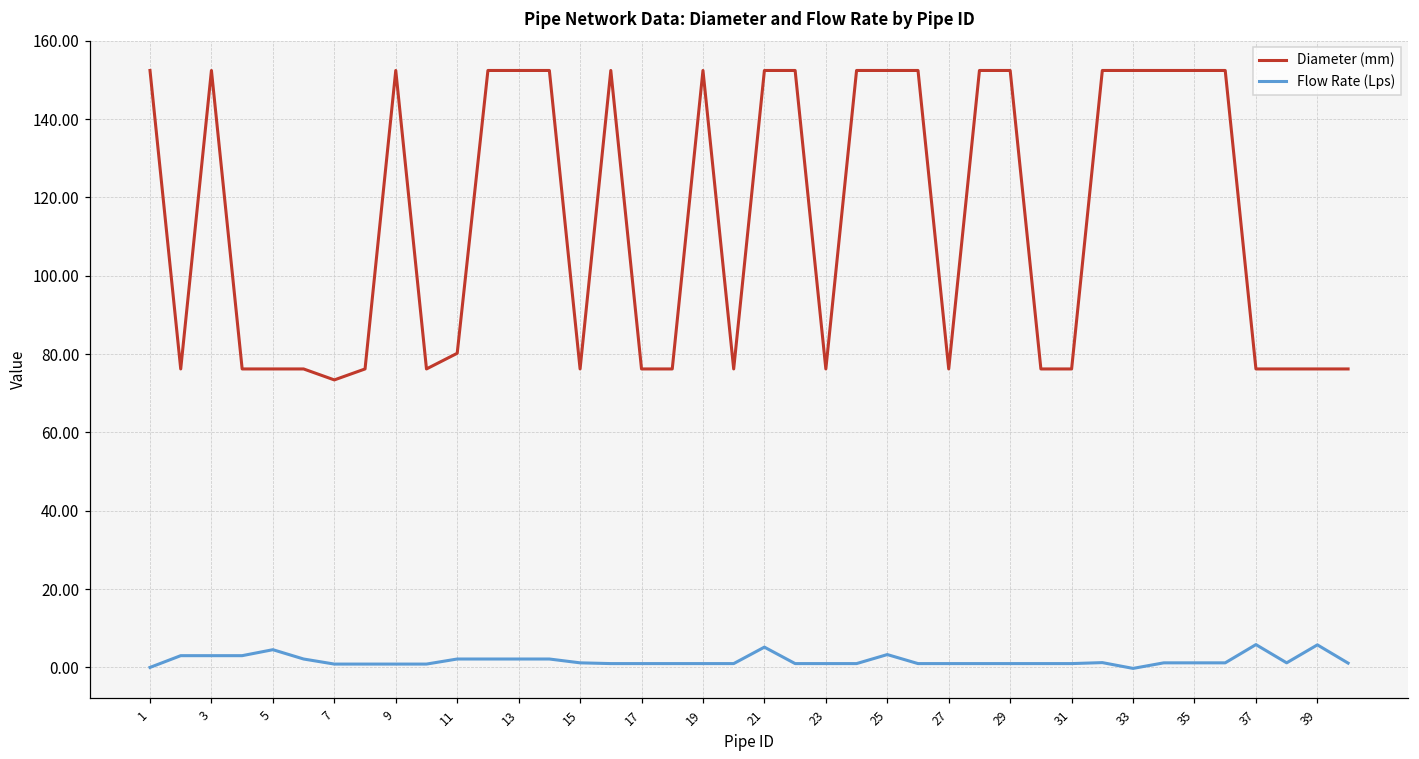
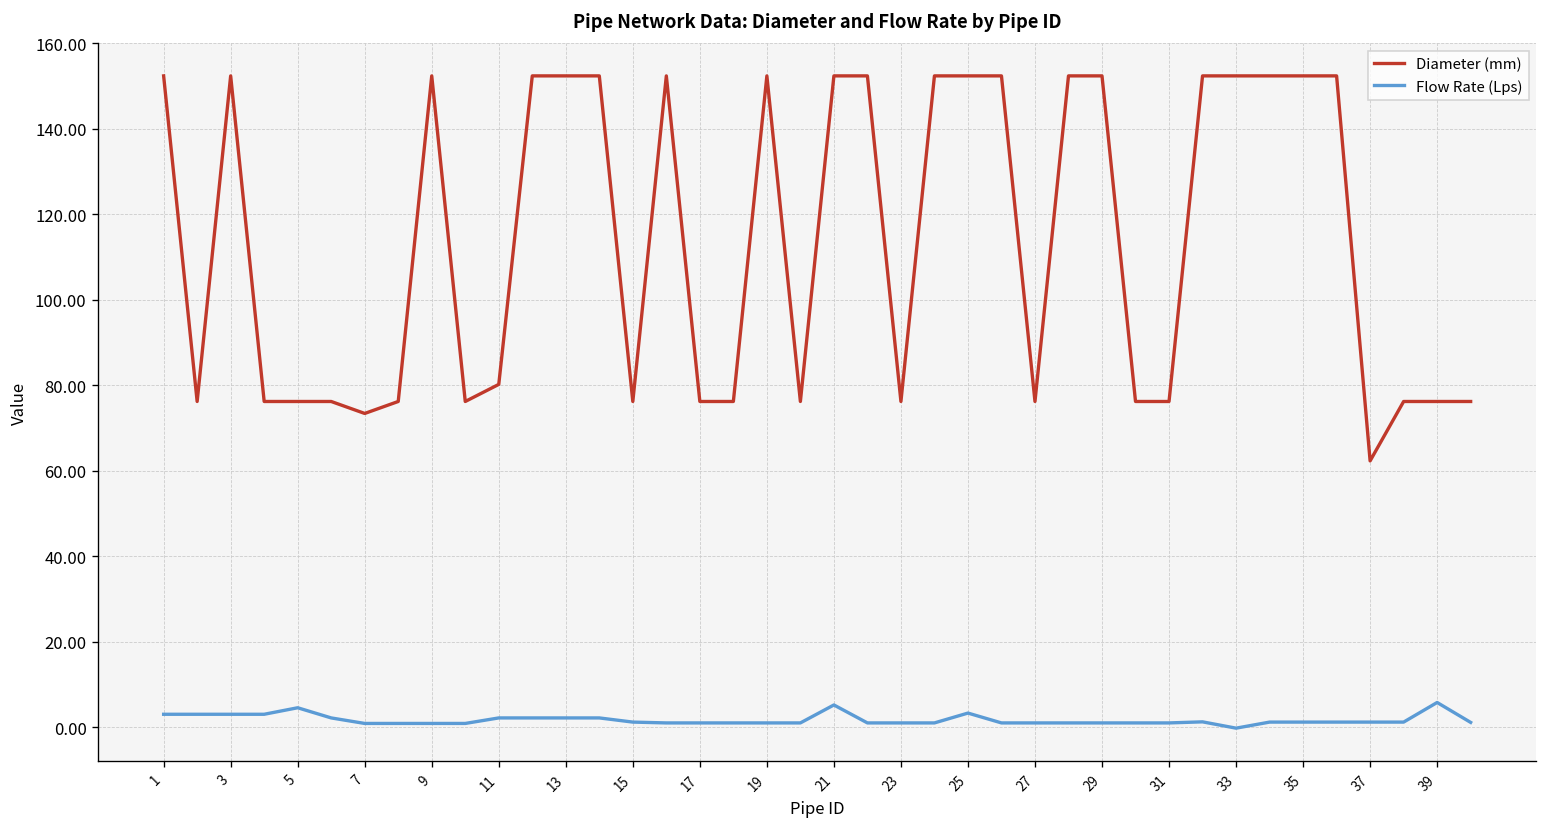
  {
    "Diameter (mm)": {
      "1": 152,
      "3": 152,
      "5": 76,
      "7": 73,
      "9": 152,
      "11": 80,
      "13": 152,
      "15": 76,
      "17": 76,
      "19": 152,
      "21": 152,
      "23": 76,
      "25": 152,
      "27": 76,
      "29": 152,
      "31": 76,
      "33": 152,
      "35": 152,
-     "37": 76,
+     "37": 62,
      "39": 76
    },
    "Flow Rate (Lps)": {
-     "1": 0,
+     "1": 3,
      "3": 3,
      "5": 5,
      "7": 1,
      "9": 1,
      "11": 2,
      "13": 2,
      "15": 1,
      "17": 1,
      "19": 1,
      "21": 5,
      "23": 1,
      "25": 3,
      "27": 1,
      "29": 1,
      "31": 1,
      "33": 0,
      "35": 1,
-     "37": 6,
+     "37": 1,
      "39": 6
    }
  }
